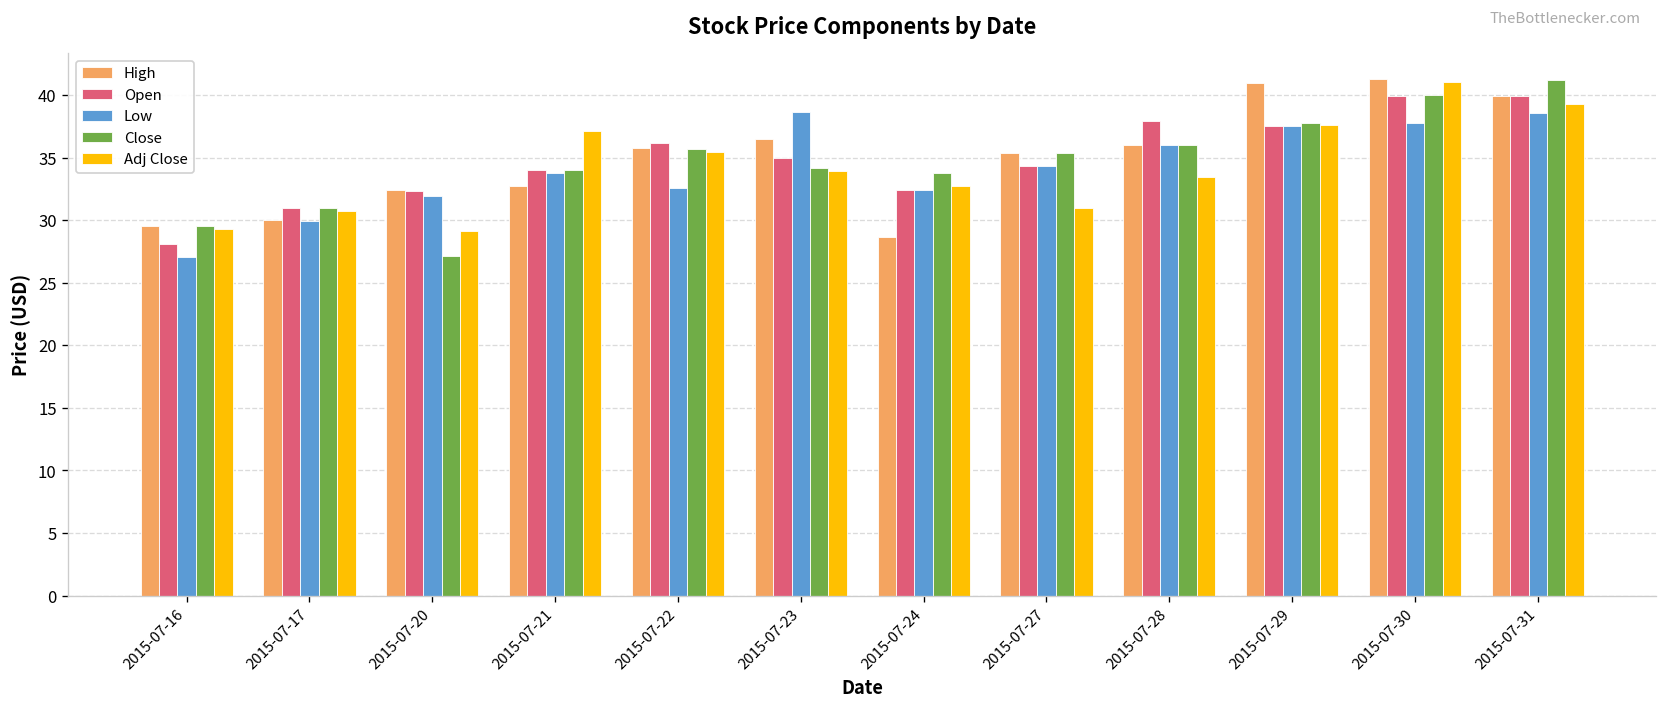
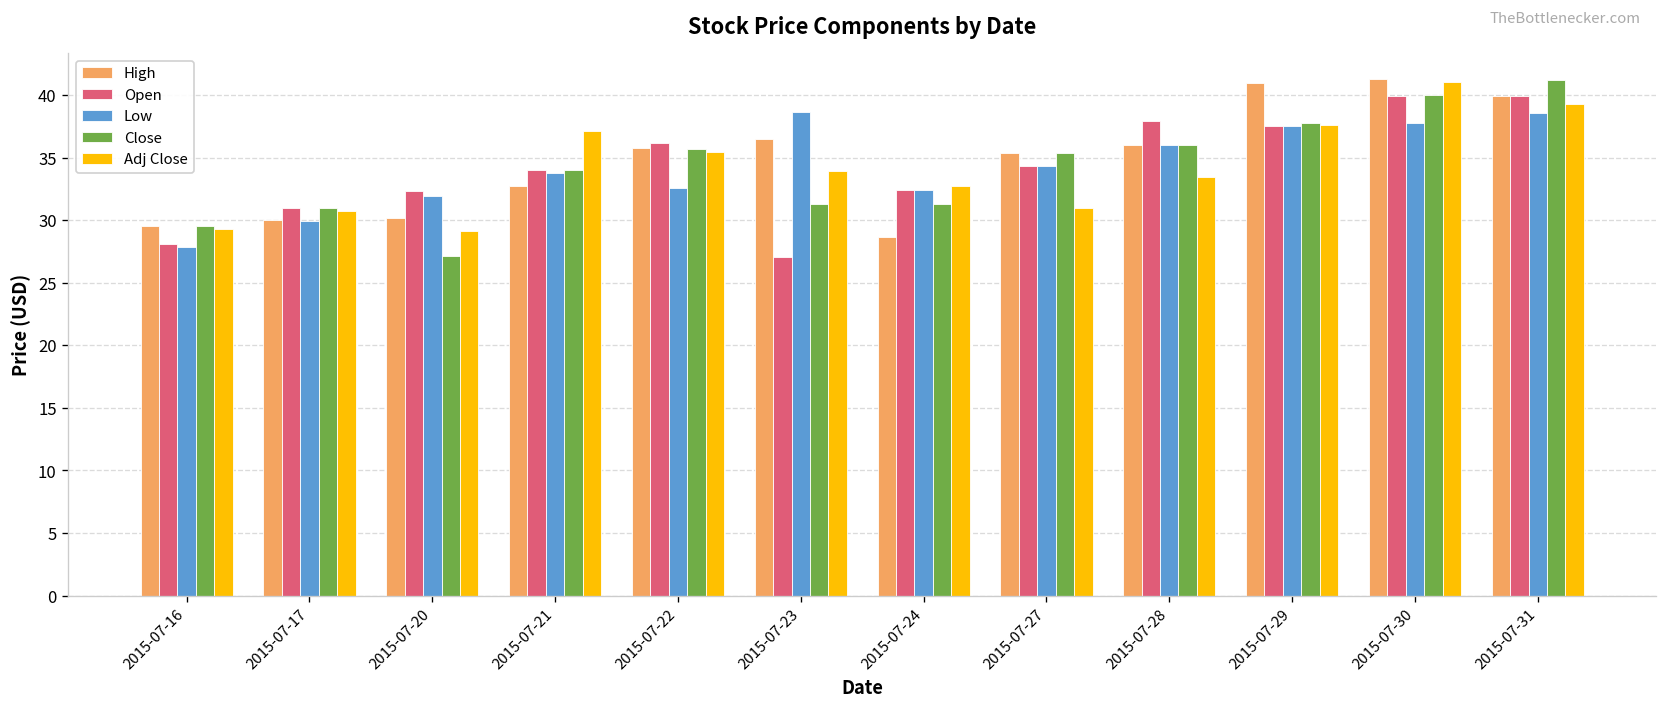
  {
    "High": {
      "2015-07-16": 29.5,
      "2015-07-17": 30.0,
-     "2015-07-20": 32.5,
+     "2015-07-20": 30.1,
      "2015-07-21": 32.7,
      "2015-07-22": 35.8,
      "2015-07-23": 36.5,
      "2015-07-24": 28.7,
      "2015-07-27": 35.4,
      "2015-07-28": 36.0,
      "2015-07-29": 40.9,
      "2015-07-30": 41.3,
      "2015-07-31": 40.0
    },
    "Open": {
      "2015-07-16": 28.1,
      "2015-07-17": 31.0,
      "2015-07-20": 32.3,
      "2015-07-21": 34.0,
      "2015-07-22": 36.2,
-     "2015-07-23": 35.0,
+     "2015-07-23": 27.1,
      "2015-07-24": 32.5,
      "2015-07-27": 34.3,
      "2015-07-28": 37.9,
      "2015-07-29": 37.5,
      "2015-07-30": 40.0,
      "2015-07-31": 40.0
    },
    "Low": {
-     "2015-07-16": 27.0,
+     "2015-07-16": 27.9,
      "2015-07-17": 29.9,
      "2015-07-20": 31.9,
      "2015-07-21": 33.8,
      "2015-07-22": 32.6,
      "2015-07-23": 38.7,
      "2015-07-24": 32.5,
      "2015-07-27": 34.3,
      "2015-07-28": 36.0,
      "2015-07-29": 37.5,
      "2015-07-30": 37.8,
      "2015-07-31": 38.6
    },
    "Close": {
      "2015-07-16": 29.5,
      "2015-07-17": 31.0,
      "2015-07-20": 27.1,
      "2015-07-21": 34.0,
      "2015-07-22": 35.7,
-     "2015-07-23": 34.2,
-     "2015-07-24": 33.8,
+     "2015-07-23": 31.3,
+     "2015-07-24": 31.3,
      "2015-07-27": 35.4,
      "2015-07-28": 36.0,
      "2015-07-29": 37.8,
      "2015-07-30": 40.0,
      "2015-07-31": 41.2
    },
    "Adj Close": {
      "2015-07-16": 29.3,
      "2015-07-17": 30.8,
      "2015-07-20": 29.1,
      "2015-07-21": 37.2,
      "2015-07-22": 35.5,
      "2015-07-23": 33.9,
      "2015-07-24": 32.7,
      "2015-07-27": 31.0,
      "2015-07-28": 33.4,
      "2015-07-29": 37.6,
      "2015-07-30": 41.0,
      "2015-07-31": 39.3
    }
  }
